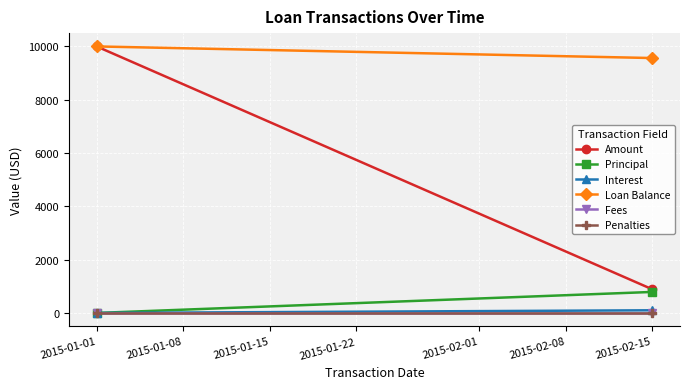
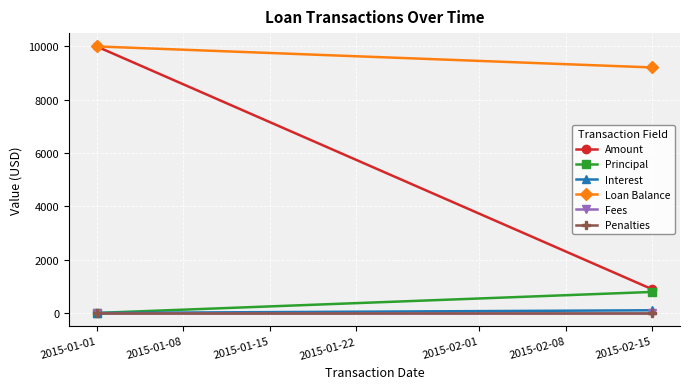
  {
    "Amount": {
      "2015-02-15": 900
    },
    "Principal": {
      "2015-02-15": 800
    },
    "Interest": {
      "2015-02-15": 100
    },
    "Loan Balance": {
-     "2015-02-15": 9600
+     "2015-02-15": 9200
    },
    "Penalties": {
      "2015-02-15": 0
    }
  }
